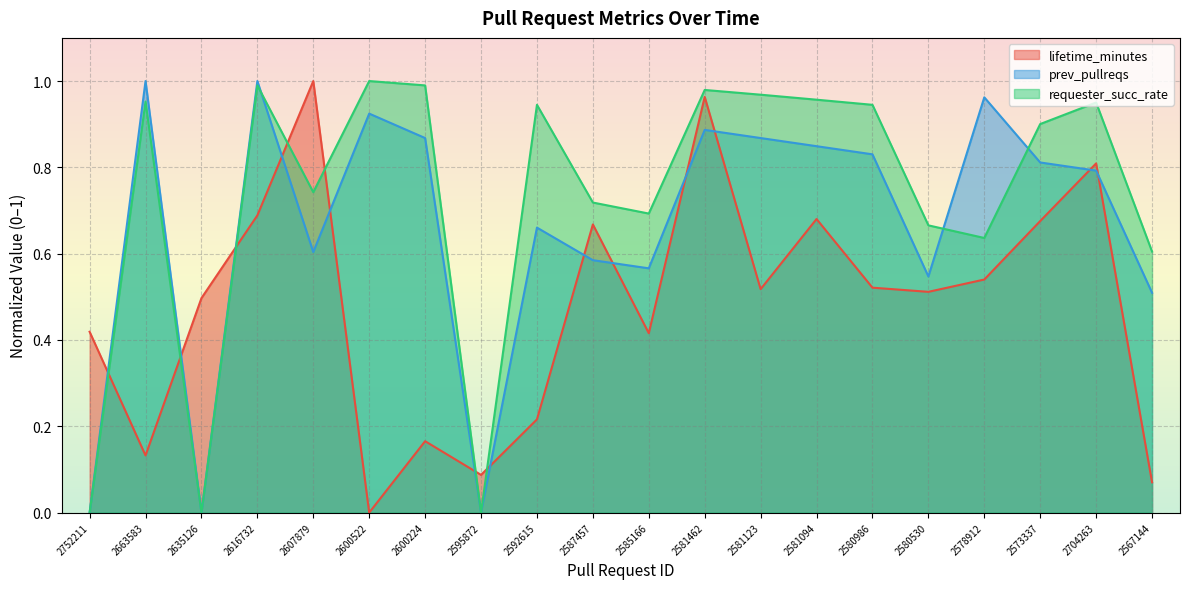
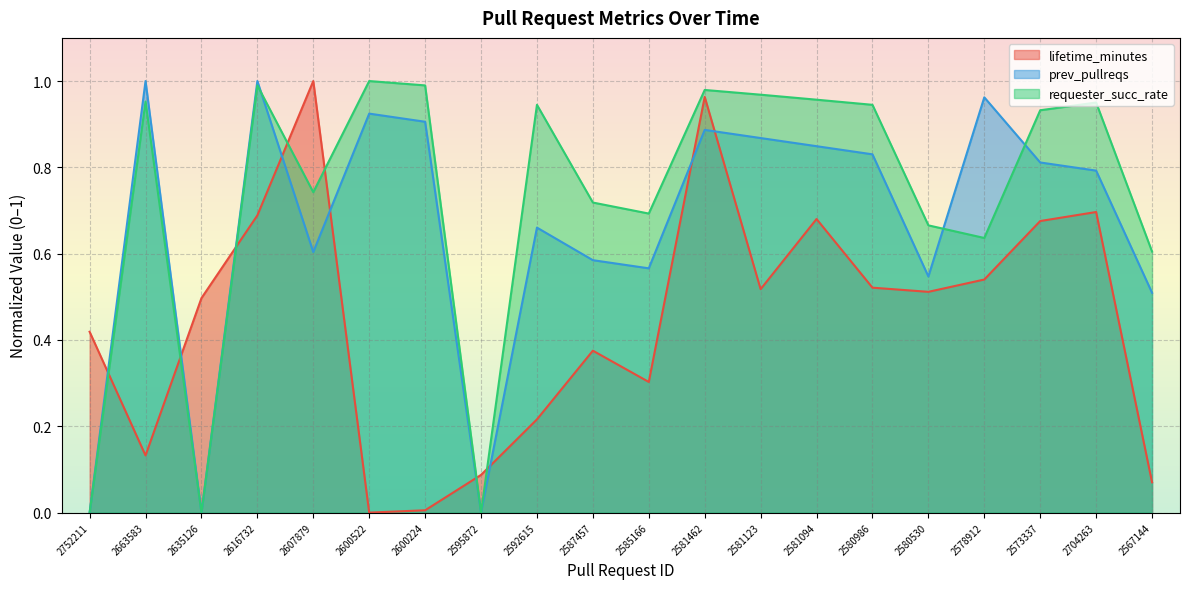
  {
    "lifetime_minutes": {
      "2752211": 0.42,
      "2663583": 0.13,
      "2635126": 0.50,
      "2616732": 0.69,
      "2607879": 1.00,
      "2600522": 0.00,
-     "2600224": 0.17,
+     "2600224": 0.01,
      "2595872": 0.09,
      "2592615": 0.22,
-     "2587457": 0.67,
-     "2585166": 0.42,
+     "2587457": 0.38,
+     "2585166": 0.30,
      "2581462": 0.96,
      "2581123": 0.52,
      "2581094": 0.68,
      "2580986": 0.52,
      "2580530": 0.51,
      "2578912": 0.54,
      "2573337": 0.68,
-     "2704263": 0.81,
+     "2704263": 0.70,
      "2567144": 0.07
    },
    "prev_pullreqs": {
      "2663583": 1.00,
      "2616732": 1.00,
      "2607879": 0.60,
      "2600522": 0.92,
-     "2600224": 0.87,
+     "2600224": 0.91,
      "2592615": 0.66,
      "2587457": 0.58,
      "2585166": 0.57,
      "2581462": 0.89,
      "2581123": 0.87,
      "2581094": 0.85,
      "2580986": 0.83,
      "2580530": 0.55,
      "2578912": 0.96,
      "2573337": 0.81,
      "2704263": 0.79,
      "2567144": 0.51
    },
    "requester_succ_rate": {
      "2663583": 0.95,
      "2616732": 0.99,
      "2607879": 0.74,
      "2600522": 1.00,
      "2600224": 0.99,
      "2592615": 0.94,
      "2587457": 0.72,
      "2585166": 0.69,
      "2581462": 0.98,
      "2581123": 0.97,
      "2581094": 0.96,
      "2580986": 0.94,
      "2580530": 0.67,
      "2578912": 0.64,
-     "2573337": 0.90,
+     "2573337": 0.93,
      "2567144": 0.60
    }
  }
